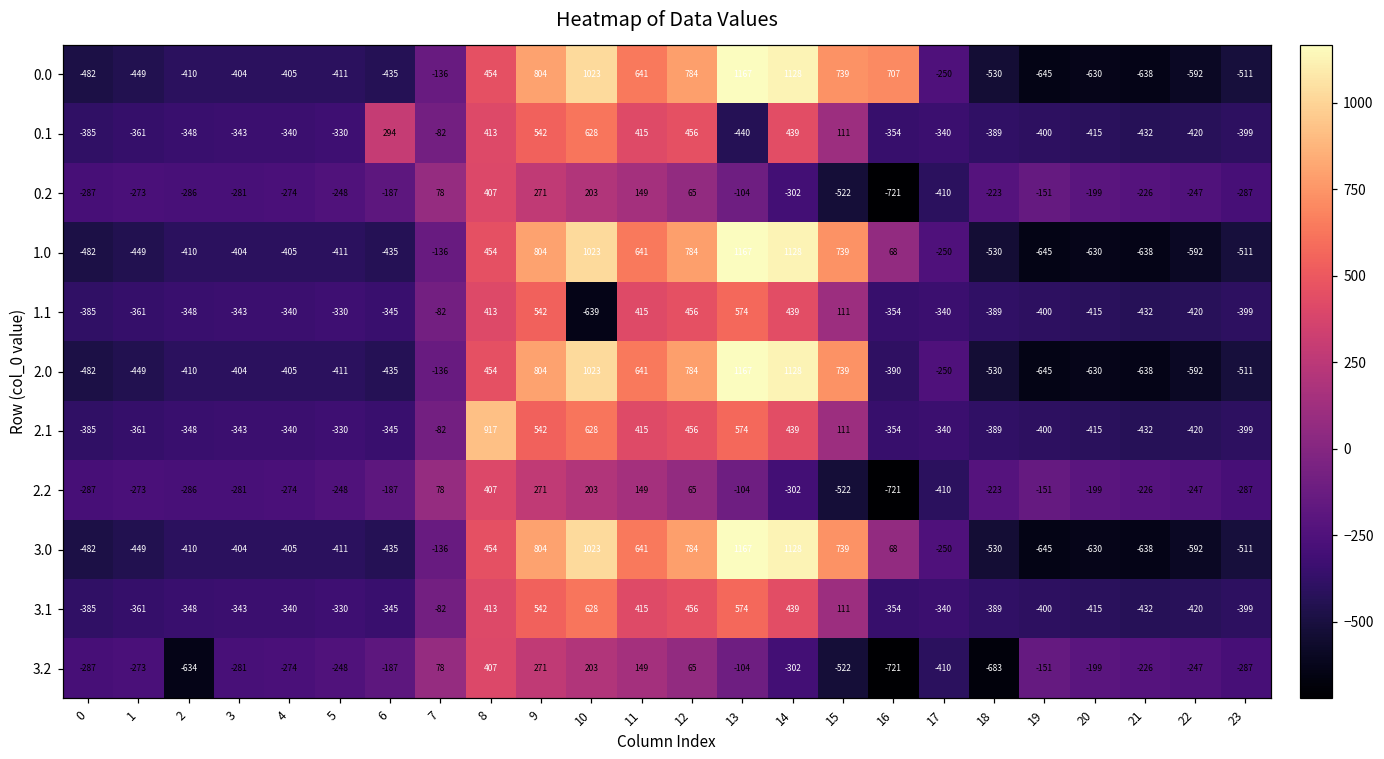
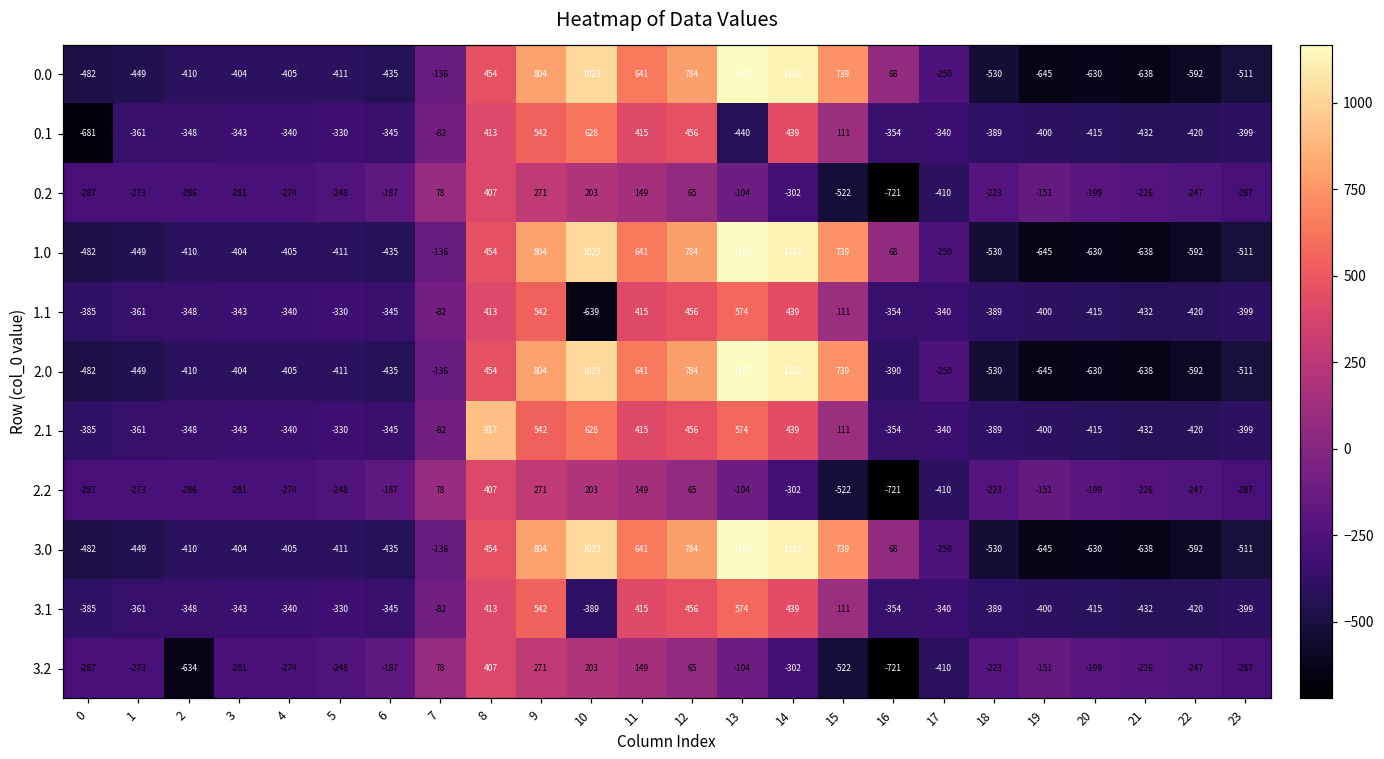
  {
    "0.0": {
      "0": -482,
      "1": -449,
      "2": -410,
      "3": -404,
      "4": -405,
      "5": -411,
      "6": -435,
      "7": -136,
      "8": 454,
      "9": 804,
      "10": 1023,
      "11": 641,
      "12": 784,
      "13": 1167,
      "14": 1128,
      "15": 739,
-     "16": 707,
+     "16": 68,
      "17": -250,
      "18": -530,
      "19": -645,
      "20": -630,
      "21": -638,
      "22": -592,
      "23": -511
    },
    "0.1": {
-     "0": -385,
+     "0": -681,
      "1": -361,
      "2": -348,
      "3": -343,
      "4": -340,
      "5": -330,
-     "6": 294,
+     "6": -345,
      "7": -82,
      "8": 413,
      "9": 542,
      "10": 628,
      "11": 415,
      "12": 456,
      "13": -440,
      "14": 439,
      "15": 111,
      "16": -354,
      "17": -340,
      "18": -389,
      "19": -400,
      "20": -415,
      "21": -432,
      "22": -420,
      "23": -399
    },
    "3.1": {
      "0": -385,
      "1": -361,
      "2": -348,
      "3": -343,
      "4": -340,
      "5": -330,
      "6": -345,
      "7": -82,
      "8": 413,
      "9": 542,
-     "10": 628,
+     "10": -389,
      "11": 415,
      "12": 456,
      "13": 574,
      "14": 439,
      "15": 111,
      "16": -354,
      "17": -340,
      "18": -389,
      "19": -400,
      "20": -415,
      "21": -432,
      "22": -420,
      "23": -399
    },
    "3.2": {
      "0": -287,
      "1": -273,
      "2": -634,
      "3": -281,
      "4": -274,
      "5": -248,
      "6": -187,
      "7": 78,
      "8": 407,
      "9": 271,
      "10": 203,
      "11": 149,
      "12": 65,
      "13": -104,
      "14": -302,
      "15": -522,
      "16": -721,
      "17": -410,
-     "18": -683,
+     "18": -223,
      "19": -151,
      "20": -199,
      "21": -226,
      "22": -247,
      "23": -287
    }
  }
